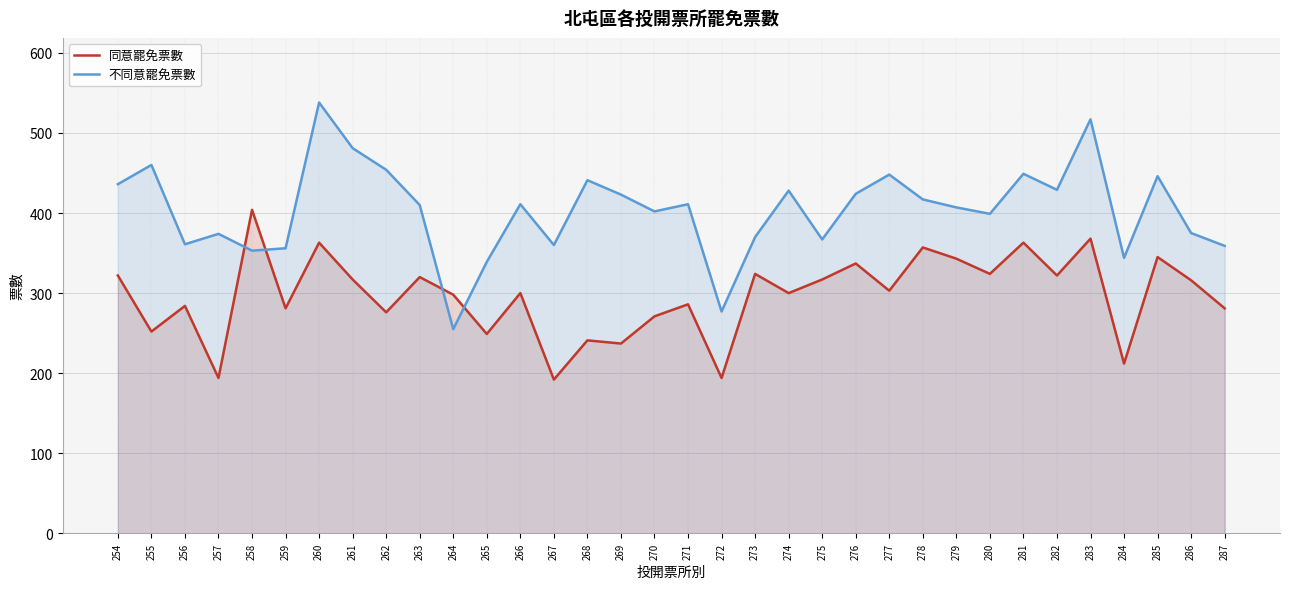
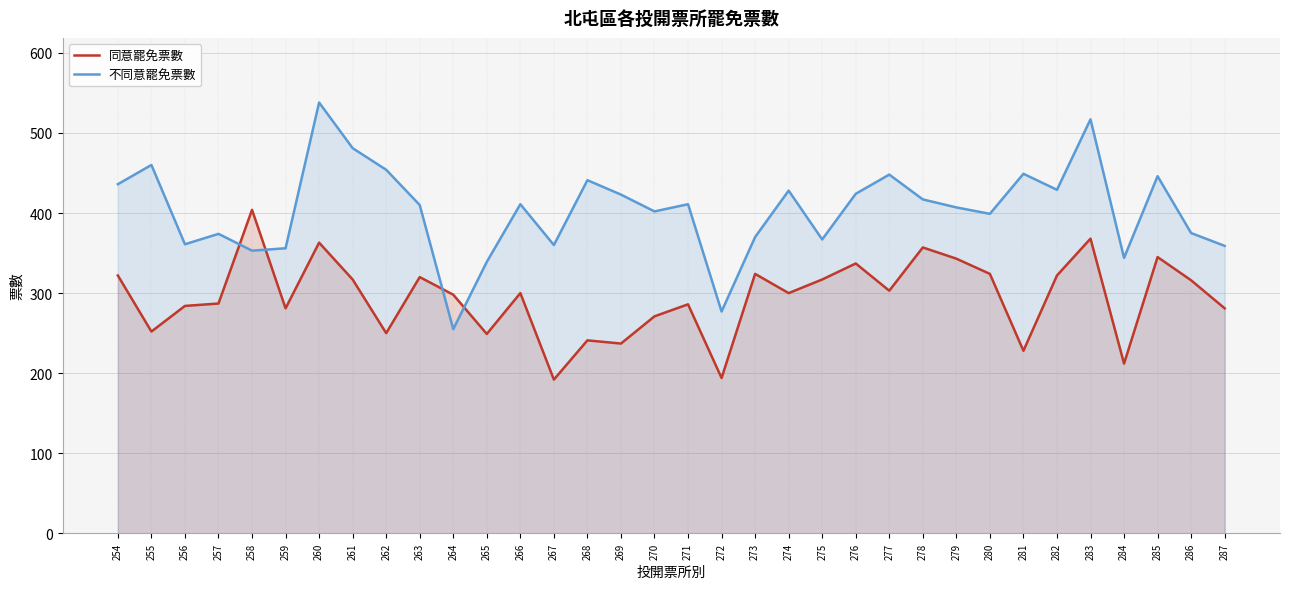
  {
    "同意罷免票數": {
      "254": 320,
      "255": 250,
      "256": 280,
-     "257": 190,
+     "257": 290,
      "258": 400,
      "259": 280,
      "260": 360,
      "261": 320,
-     "262": 280,
+     "262": 250,
      "263": 320,
      "264": 300,
      "265": 250,
      "266": 300,
      "267": 190,
      "268": 240,
      "269": 240,
      "270": 270,
      "271": 290,
      "272": 190,
      "273": 320,
      "274": 300,
      "275": 320,
      "276": 340,
      "277": 300,
      "278": 360,
      "279": 340,
      "280": 320,
-     "281": 360,
+     "281": 230,
      "282": 320,
      "283": 370,
      "284": 210,
      "285": 350,
      "286": 320,
      "287": 280
    },
    "不同意罷免票數": {
      "254": 440,
      "255": 460,
      "256": 360,
      "257": 370,
      "258": 350,
      "259": 360,
      "260": 540,
      "261": 480,
      "262": 450,
      "263": 410,
      "264": 260,
      "265": 340,
      "266": 410,
      "267": 360,
      "268": 440,
      "269": 420,
      "270": 400,
      "271": 410,
      "272": 280,
      "273": 370,
      "274": 430,
      "275": 370,
      "276": 420,
      "277": 450,
      "278": 420,
      "279": 410,
      "280": 400,
      "281": 450,
      "282": 430,
      "283": 520,
      "284": 340,
      "285": 450,
      "286": 380,
      "287": 360
    }
  }
